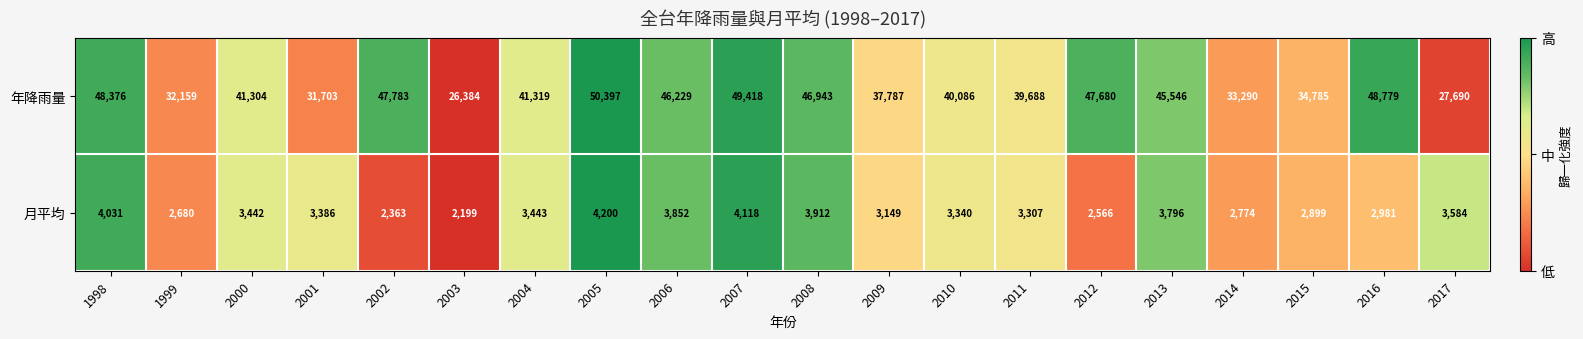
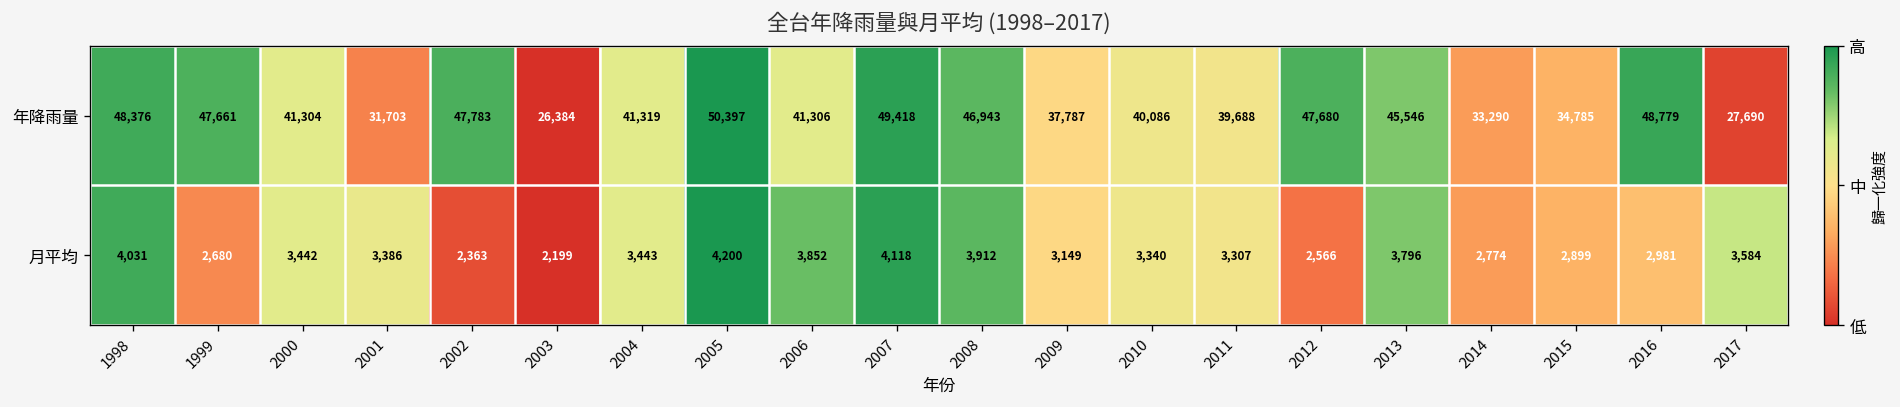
  {
    "年降雨量": {
      "1998": "48,376",
-     "1999": "32,159",
+     "1999": "47,661",
      "2000": "41,304",
      "2001": "31,703",
      "2002": "47,783",
      "2003": "26,384",
      "2004": "41,319",
      "2005": "50,397",
-     "2006": "46,229",
+     "2006": "41,306",
      "2007": "49,418",
      "2008": "46,943",
      "2009": "37,787",
      "2010": "40,086",
      "2011": "39,688",
      "2012": "47,680",
      "2013": "45,546",
      "2014": "33,290",
      "2015": "34,785",
      "2016": "48,779",
      "2017": "27,690"
    },
    "月平均": {
      "1998": "4,031",
      "1999": "2,680",
      "2000": "3,442",
      "2001": "3,386",
      "2002": "2,363",
      "2003": "2,199",
      "2004": "3,443",
      "2005": "4,200",
      "2006": "3,852",
      "2007": "4,118",
      "2008": "3,912",
      "2009": "3,149",
      "2010": "3,340",
      "2011": "3,307",
      "2012": "2,566",
      "2013": "3,796",
      "2014": "2,774",
      "2015": "2,899",
      "2016": "2,981",
      "2017": "3,584"
    }
  }
